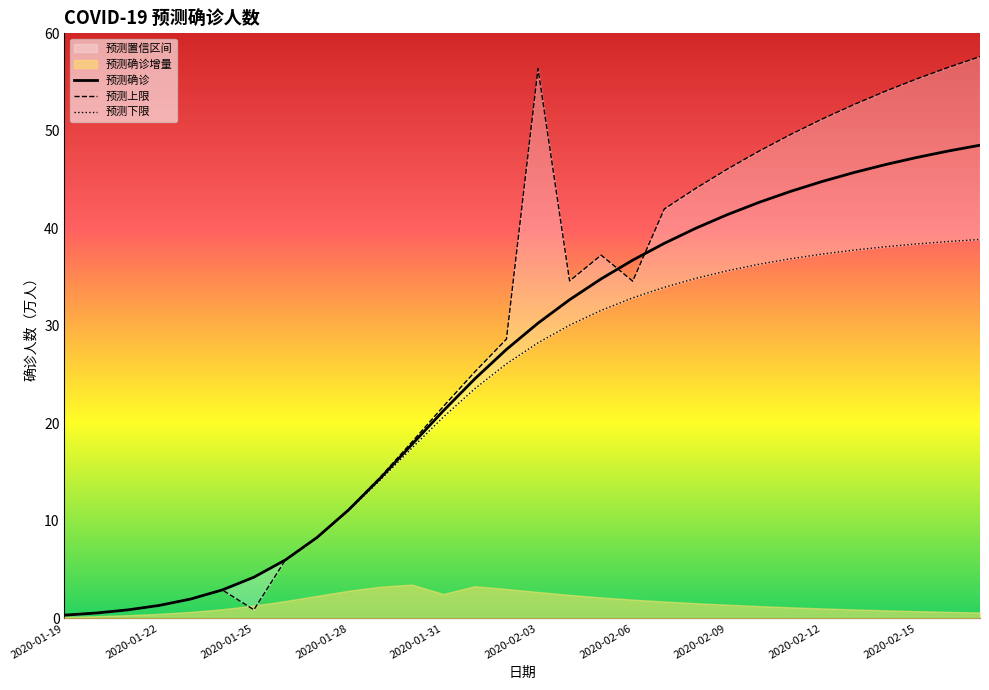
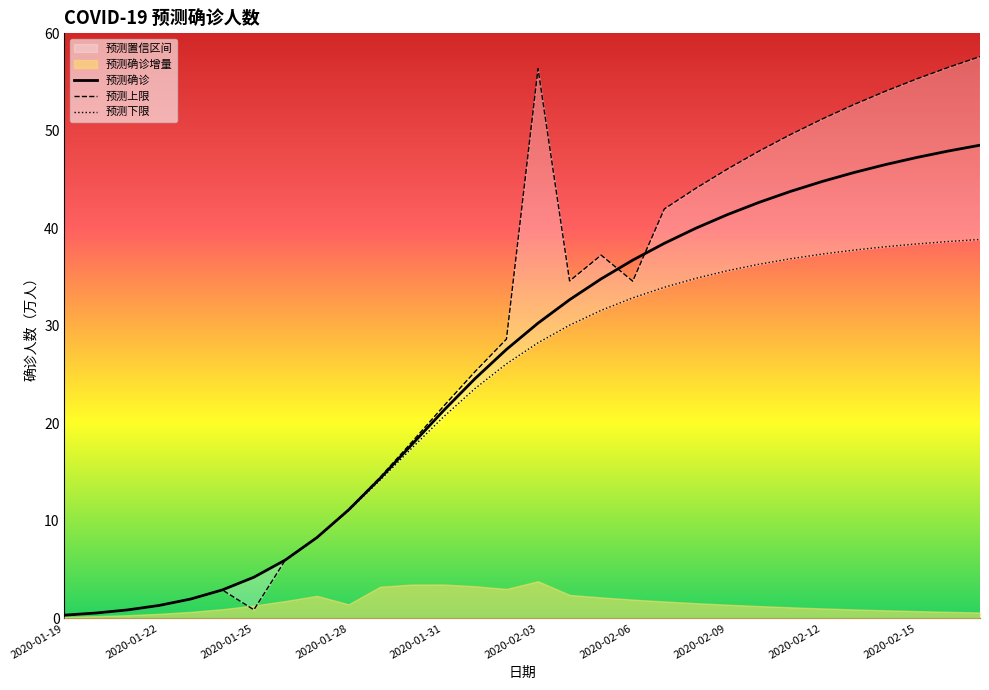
  {
    "预测确诊增量": {
      "2020-01-22": 0,
      "2020-01-25": 1,
-     "2020-01-28": 3,
-     "2020-01-31": 2,
-     "2020-02-03": 3,
+     "2020-01-28": 1,
+     "2020-01-31": 3,
+     "2020-02-03": 4,
      "2020-02-06": 2,
      "2020-02-09": 1,
      "2020-02-12": 1,
      "2020-02-15": 1
    }
  }
